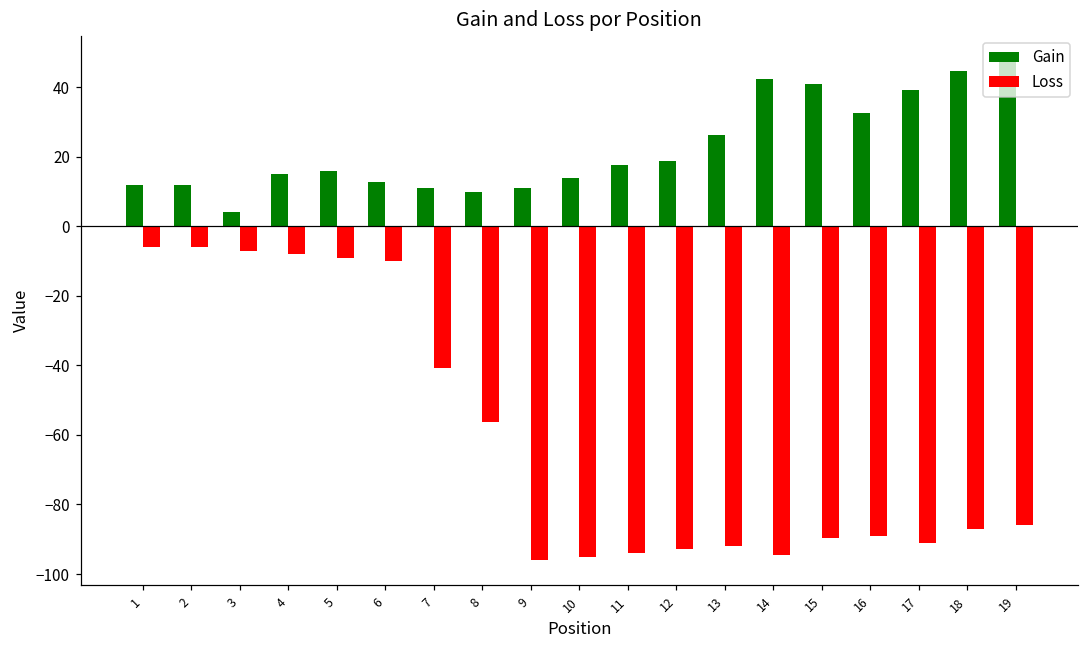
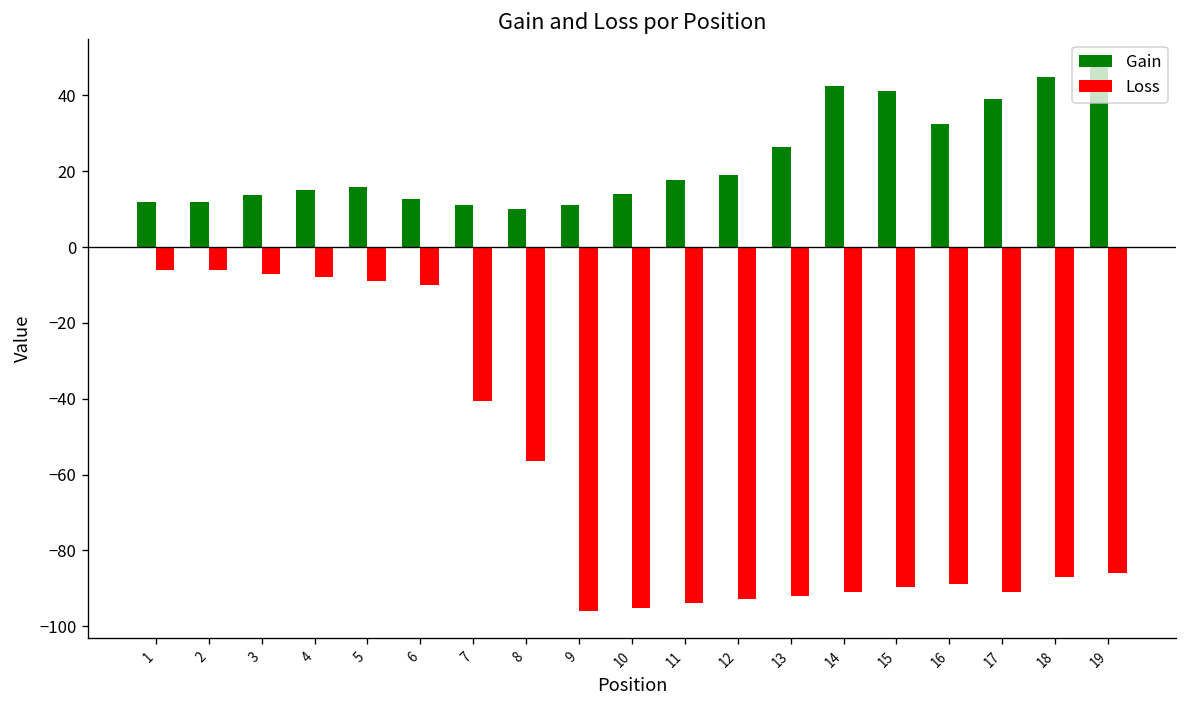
  {
    "Gain": {
      "1": 12,
      "2": 12,
-     "3": 4,
+     "3": 14,
      "4": 15,
      "5": 16,
      "6": 13,
      "7": 11,
      "8": 10,
      "9": 11,
      "10": 14,
      "11": 18,
      "12": 19,
      "13": 26,
      "14": 42,
      "15": 41,
      "16": 32,
      "17": 39,
      "18": 45
    },
    "Loss": {
      "1": -6,
      "2": -6,
      "3": -7,
      "4": -8,
      "5": -9,
      "6": -10,
      "7": -41,
      "8": -56,
      "9": -96,
      "10": -95,
      "11": -94,
      "12": -93,
      "13": -92,
-     "14": -95,
+     "14": -91,
      "15": -90,
      "16": -89,
      "17": -91,
      "18": -87,
      "19": -86
    }
  }
